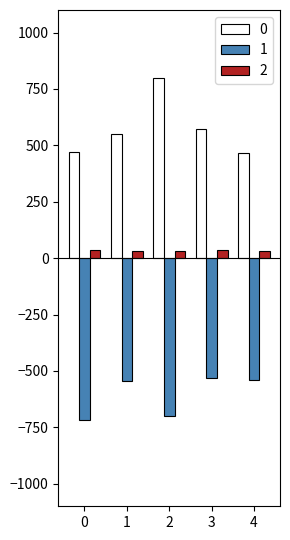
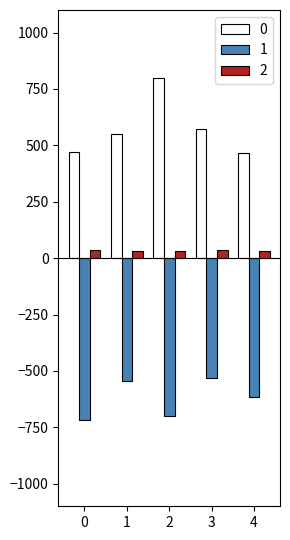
  {
    "0": {
      "0": 470,
      "1": 550,
      "2": 800,
      "3": 570,
      "4": 460
    },
    "1": {
      "0": -720,
      "1": -540,
      "2": -700,
      "3": -530,
-     "4": -540
+     "4": -610
    },
    "2": {
      "0": 40,
      "1": 30,
      "2": 30,
      "3": 40,
      "4": 30
    }
  }
